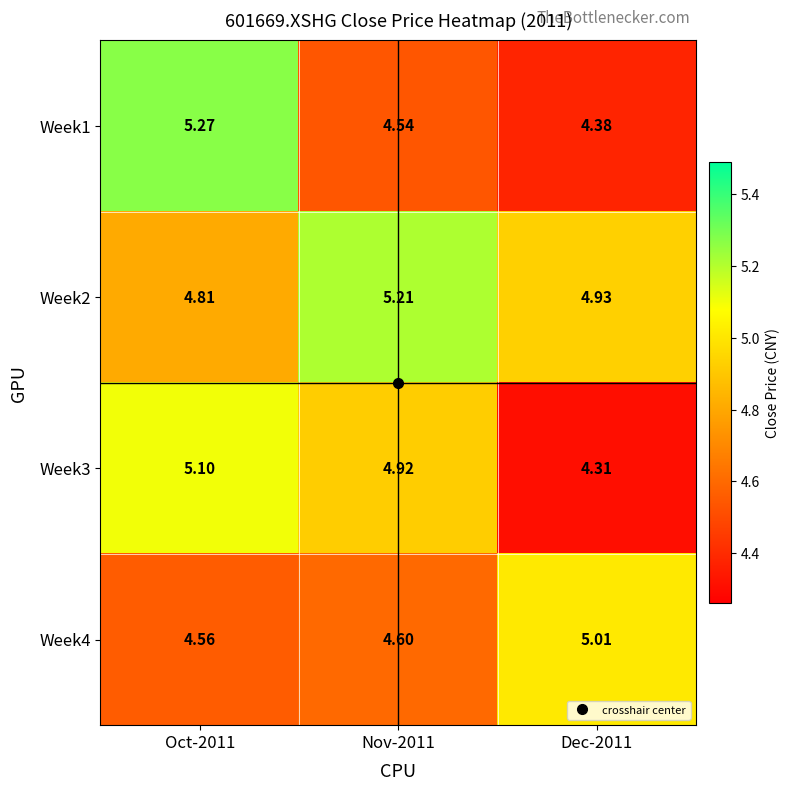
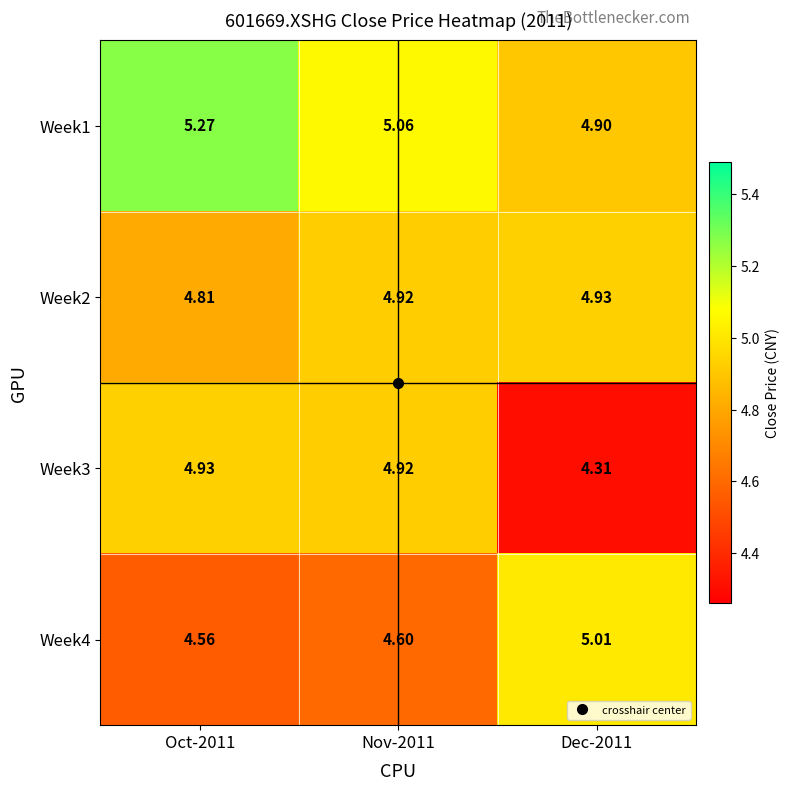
  {
    "Week1": {
      "Oct-2011": 5.27,
-     "Nov-2011": 4.54,
-     "Dec-2011": 4.38
+     "Nov-2011": 5.06,
+     "Dec-2011": 4.90
    },
    "Week2": {
      "Oct-2011": 4.81,
-     "Nov-2011": 5.21,
+     "Nov-2011": 4.92,
      "Dec-2011": 4.93
    },
    "Week3": {
-     "Oct-2011": 5.10,
+     "Oct-2011": 4.93,
      "Nov-2011": 4.92,
      "Dec-2011": 4.31
    },
    "Week4": {
      "Oct-2011": 4.56,
      "Nov-2011": 4.60,
      "Dec-2011": 5.01
    }
  }
